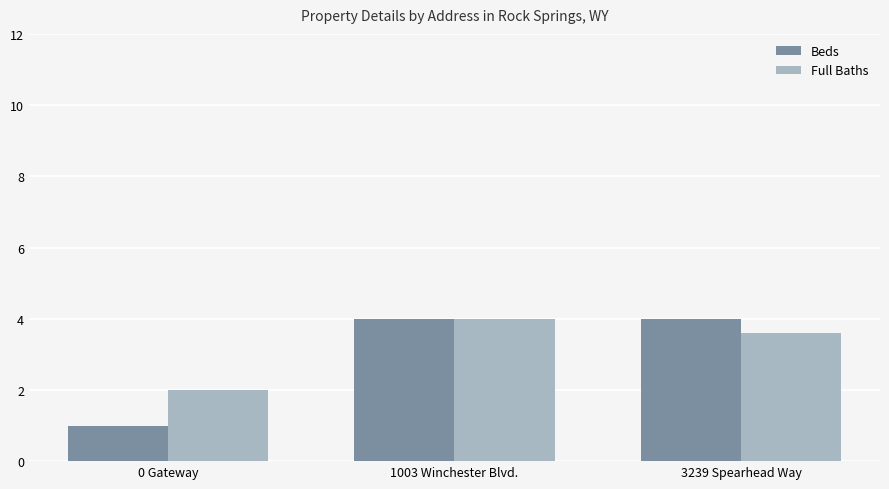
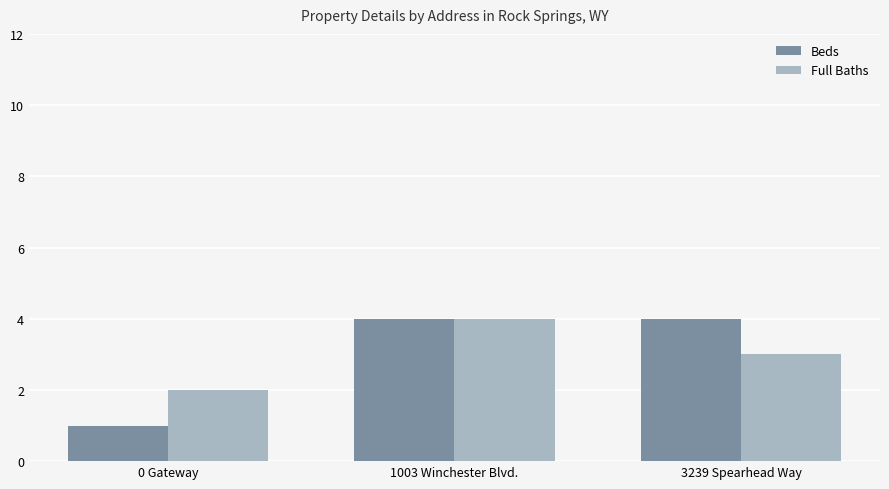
  {
    "Beds": {
      "0 Gateway": 1.0,
      "1003 Winchester Blvd.": 4.0,
      "3239 Spearhead Way": 4.0
    },
    "Full Baths": {
      "0 Gateway": 2.0,
      "1003 Winchester Blvd.": 4.0,
-     "3239 Spearhead Way": 3.6
+     "3239 Spearhead Way": 3.0
    }
  }
